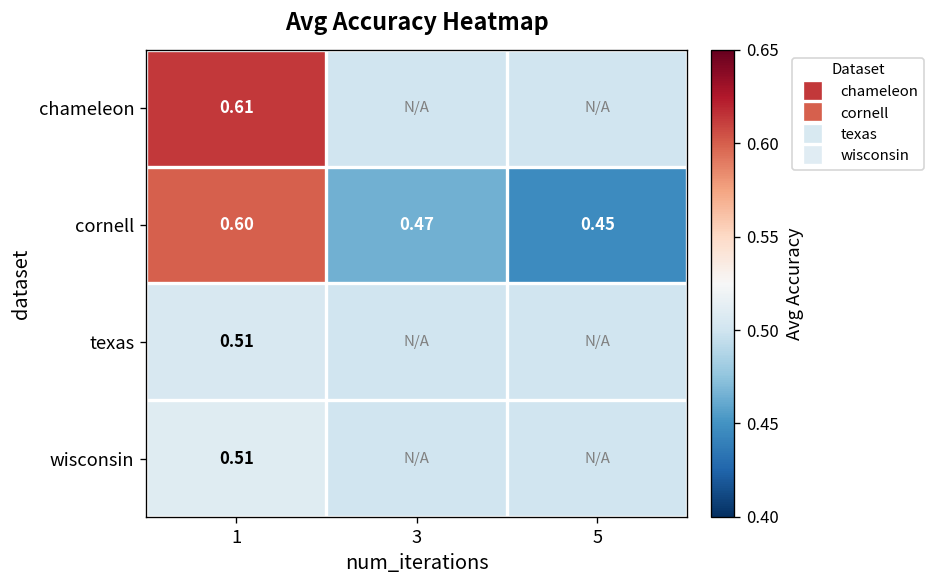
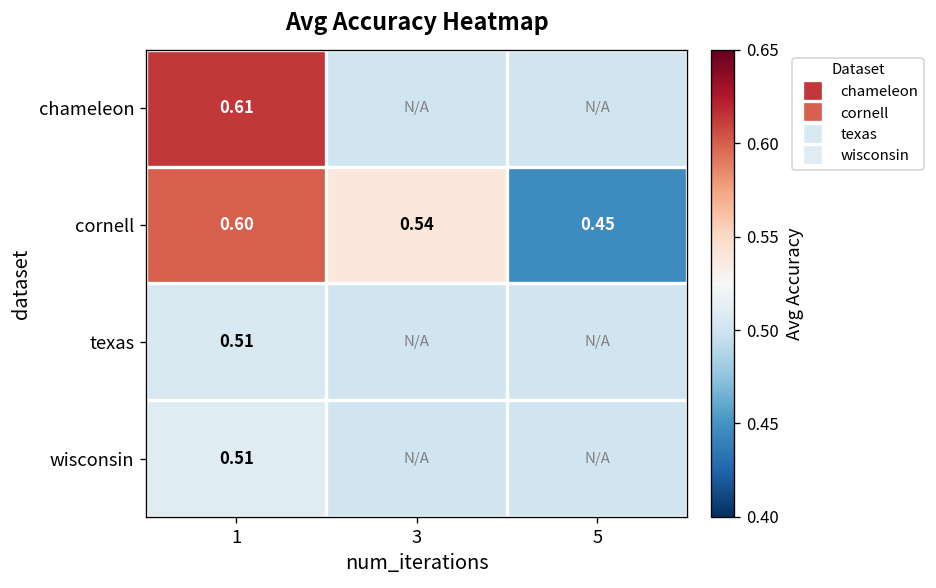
  {
    "chameleon": {
      "1": 0.61
    },
    "cornell": {
      "1": 0.60,
-     "3": 0.47,
+     "3": 0.54,
      "5": 0.45
    },
    "texas": {
      "1": 0.51
    },
    "wisconsin": {
      "1": 0.51
    }
  }
